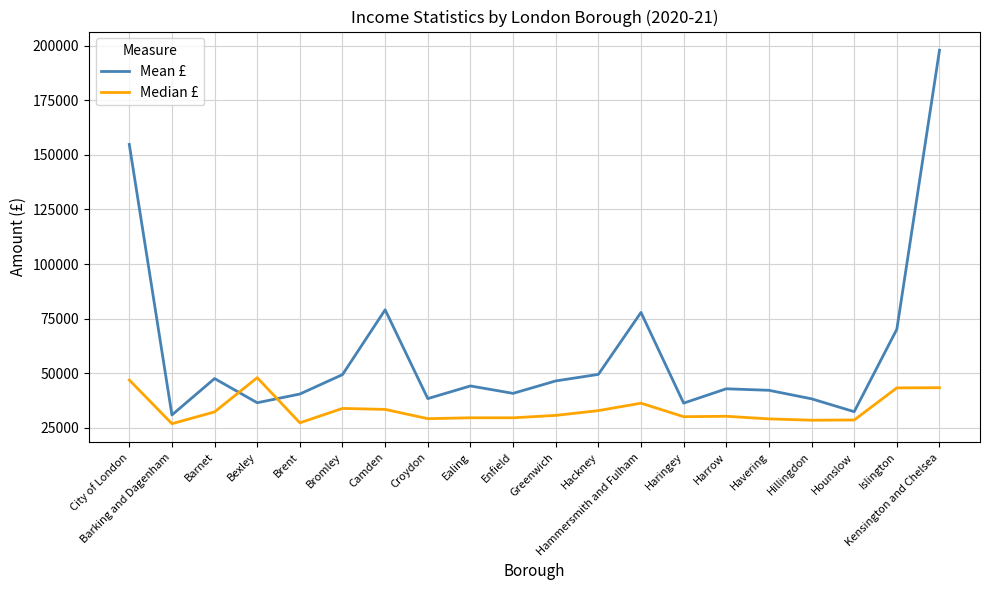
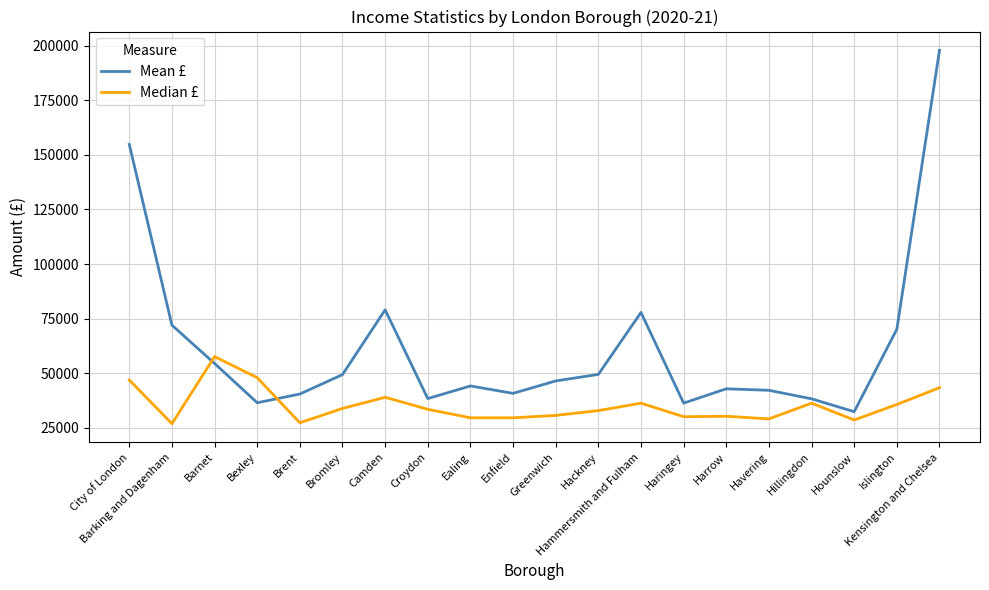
  {
    "Mean £": {
      "City of London": 155000,
-     "Barking and Dagenham": 31000,
-     "Barnet": 47000,
+     "Barking and Dagenham": 72000,
+     "Barnet": 54000,
      "Bexley": 36000,
      "Brent": 40000,
      "Bromley": 49000,
      "Camden": 79000,
      "Croydon": 38000,
      "Ealing": 44000,
      "Enfield": 41000,
      "Greenwich": 46000,
      "Hackney": 49000,
      "Hammersmith and Fulham": 78000,
      "Haringey": 36000,
      "Harrow": 43000,
      "Havering": 42000,
      "Hillingdon": 38000,
      "Hounslow": 32000,
      "Islington": 70000,
      "Kensington and Chelsea": 198000
    },
    "Median £": {
      "City of London": 47000,
      "Barking and Dagenham": 27000,
-     "Barnet": 32000,
+     "Barnet": 58000,
      "Bexley": 48000,
      "Brent": 27000,
      "Bromley": 34000,
-     "Camden": 33000,
-     "Croydon": 29000,
+     "Camden": 39000,
+     "Croydon": 33000,
      "Ealing": 30000,
      "Enfield": 30000,
      "Greenwich": 31000,
      "Hackney": 33000,
      "Hammersmith and Fulham": 36000,
      "Haringey": 30000,
      "Harrow": 30000,
      "Havering": 29000,
-     "Hillingdon": 28000,
+     "Hillingdon": 36000,
      "Hounslow": 29000,
-     "Islington": 43000,
+     "Islington": 36000,
      "Kensington and Chelsea": 43000
    }
  }
